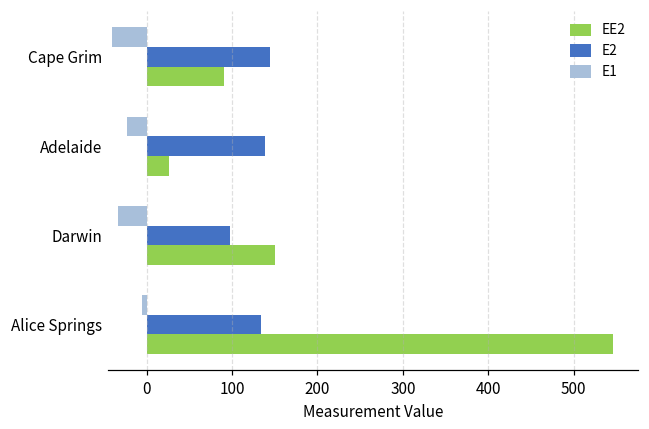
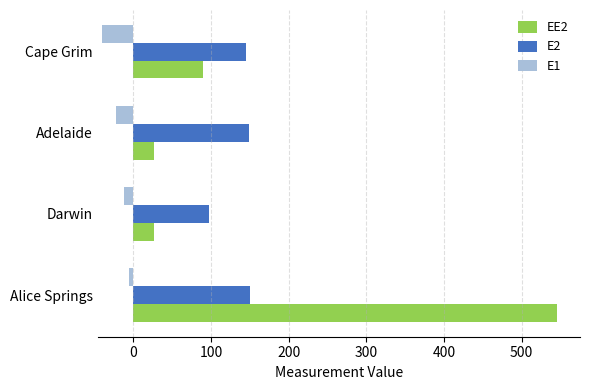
  {
    "EE2": {
      "Cape Grim": 90,
      "Adelaide": 30,
-     "Darwin": 150,
+     "Darwin": 30,
      "Alice Springs": 550
    },
    "E2": {
      "Cape Grim": 140,
-     "Adelaide": 140,
+     "Adelaide": 150,
      "Darwin": 100,
-     "Alice Springs": 130
+     "Alice Springs": 150
    },
    "E1": {
      "Cape Grim": -40,
      "Adelaide": -20,
-     "Darwin": -30,
+     "Darwin": -10,
      "Alice Springs": -10
    }
  }
